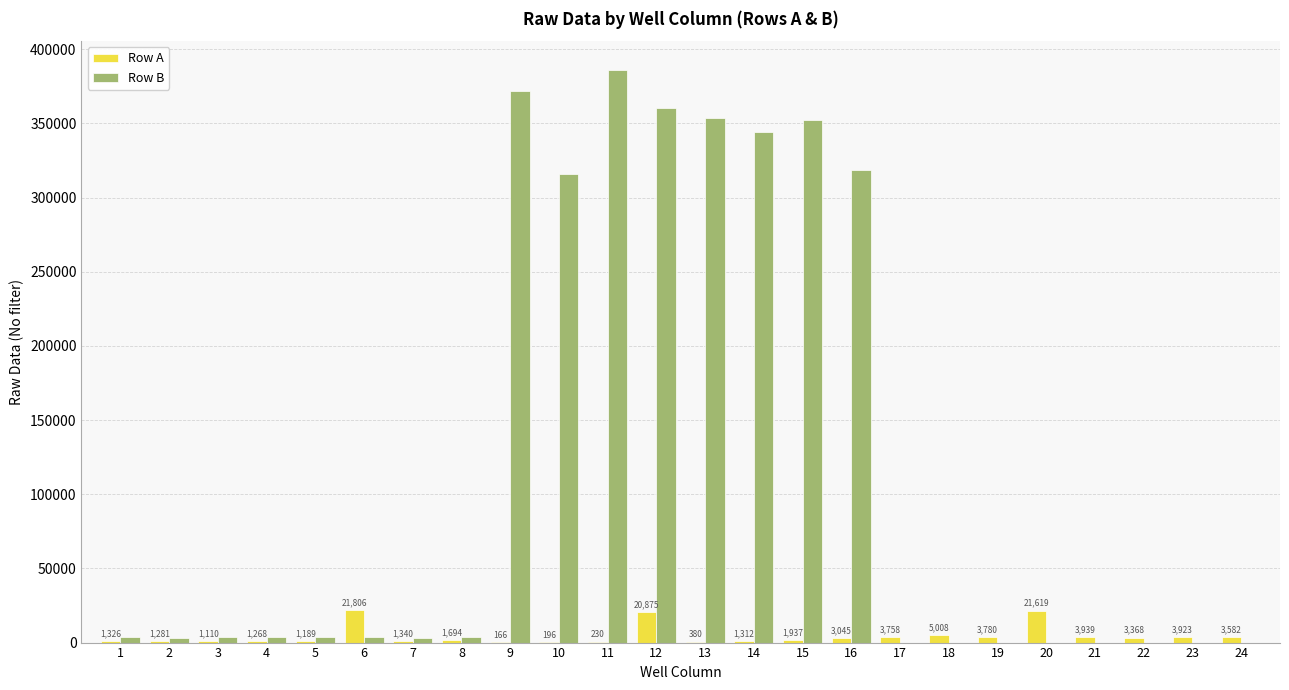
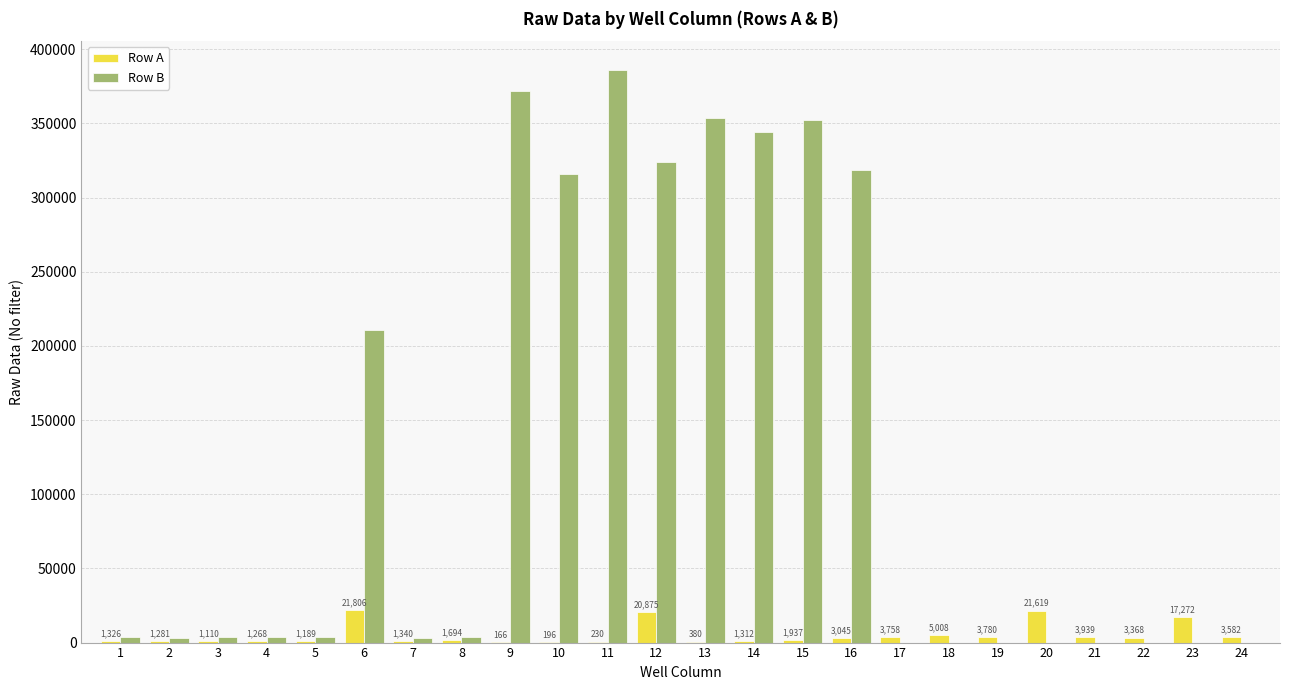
  {
    "Row A": {
      "1": "1,326",
      "2": "1,281",
      "3": "1,110",
      "4": "1,268",
      "5": "1,189",
      "6": "21,806",
      "7": "1,340",
      "8": "1,694",
      "9": "166",
      "10": "196",
      "11": "230",
      "12": "20,875",
      "13": "380",
      "14": "1,312",
      "15": "1,937",
      "16": "3,045",
      "17": "3,758",
      "18": "5,008",
      "19": "3,780",
      "20": "21,619",
      "21": "3,939",
      "22": "3,368",
-     "23": "3,923",
+     "23": "17,272",
      "24": "3,582"
    },
    "Row B": {
      "1": "4000",
      "2": "3000",
      "3": "4000",
      "4": "4000",
      "5": "4000",
-     "6": "4000",
+     "6": "211000",
      "7": "3000",
      "8": "4000",
      "9": "372000",
      "10": "316000",
      "11": "386000",
-     "12": "360000",
+     "12": "324000",
      "13": "354000",
      "14": "344000",
      "15": "353000",
      "16": "319000",
      "17": "0",
      "18": "0",
      "19": "0",
      "20": "0",
      "21": "0",
      "22": "0",
      "23": "0",
      "24": "0"
    }
  }
